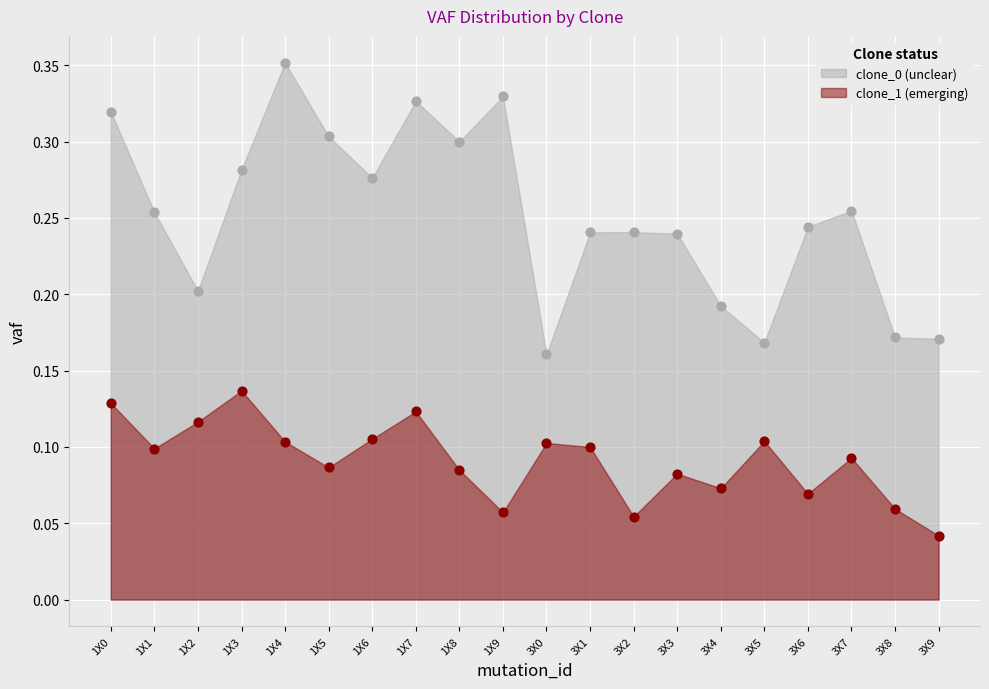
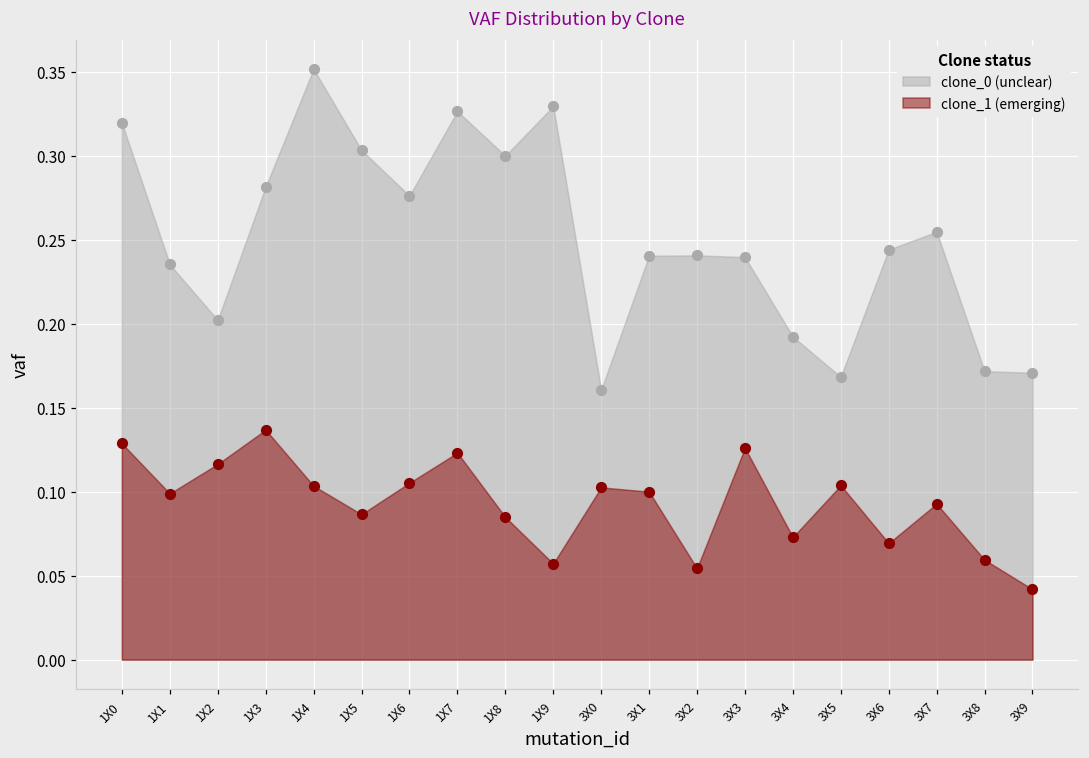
  {
    "clone_0 (unclear)": {
      "1X0": 0.320,
-     "1X1": 0.254,
+     "1X1": 0.235,
      "1X2": 0.202,
      "1X3": 0.282,
      "1X4": 0.352,
      "1X5": 0.303,
      "1X6": 0.276,
      "1X7": 0.327,
      "1X8": 0.300,
      "1X9": 0.330,
      "3X0": 0.161,
      "3X1": 0.241,
      "3X2": 0.241,
      "3X3": 0.240,
      "3X4": 0.192,
      "3X5": 0.168,
      "3X6": 0.244,
      "3X7": 0.255,
      "3X8": 0.172,
      "3X9": 0.171
    },
    "clone_1 (emerging)": {
      "1X0": 0.129,
      "1X1": 0.099,
      "1X2": 0.116,
      "1X3": 0.137,
      "1X4": 0.103,
      "1X5": 0.087,
      "1X6": 0.105,
      "1X7": 0.123,
      "1X8": 0.085,
      "1X9": 0.057,
      "3X0": 0.103,
      "3X1": 0.100,
      "3X2": 0.054,
-     "3X3": 0.082,
+     "3X3": 0.126,
      "3X4": 0.073,
      "3X5": 0.104,
      "3X6": 0.069,
      "3X7": 0.093,
      "3X8": 0.059,
      "3X9": 0.042
    }
  }
